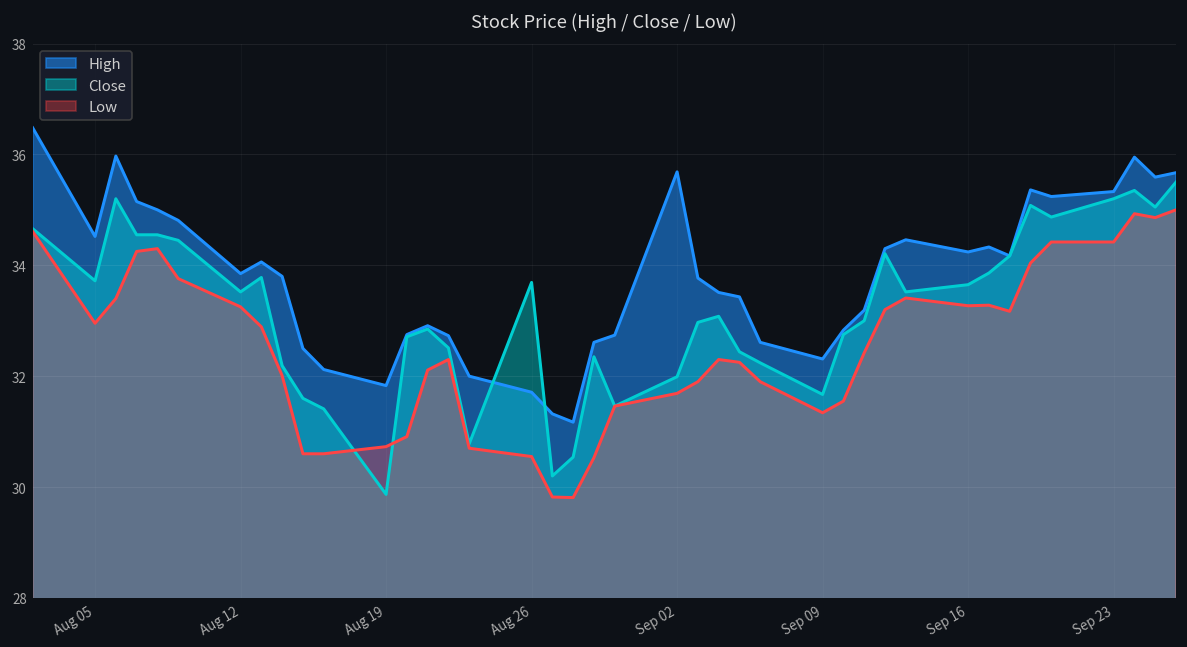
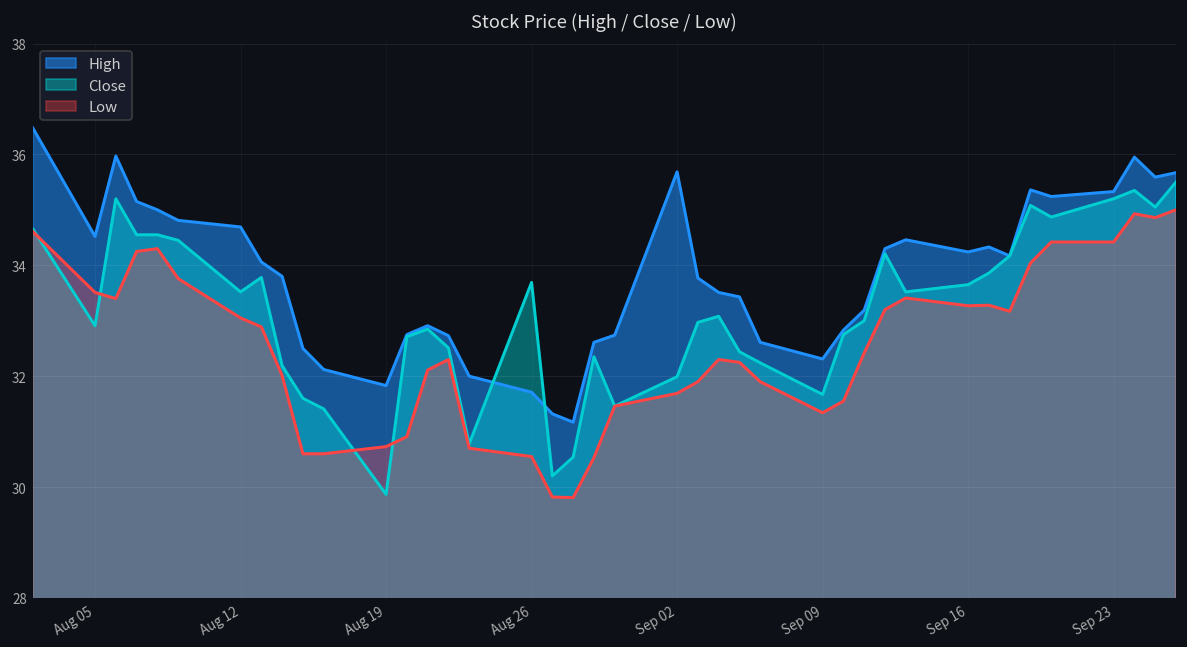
  {
    "High": {
      "Aug 05": 34.5,
-     "Aug 12": 33.8,
+     "Aug 12": 34.7,
      "Aug 19": 31.8,
      "Aug 26": 31.7,
      "Sep 02": 35.7,
      "Sep 09": 32.3,
      "Sep 16": 34.2,
      "Sep 23": 35.3
    },
    "Close": {
-     "Aug 05": 33.7,
+     "Aug 05": 32.9,
      "Aug 12": 33.5,
      "Aug 19": 29.9,
      "Aug 26": 33.7,
      "Sep 02": 32.0,
      "Sep 09": 31.7,
      "Sep 16": 33.7,
      "Sep 23": 35.2
    },
    "Low": {
-     "Aug 05": 33.0,
-     "Aug 12": 33.3,
+     "Aug 05": 33.5,
+     "Aug 12": 33.1,
      "Aug 19": 30.7,
      "Aug 26": 30.5,
      "Sep 02": 31.7,
      "Sep 09": 31.3,
      "Sep 16": 33.3,
      "Sep 23": 34.4
    }
  }
